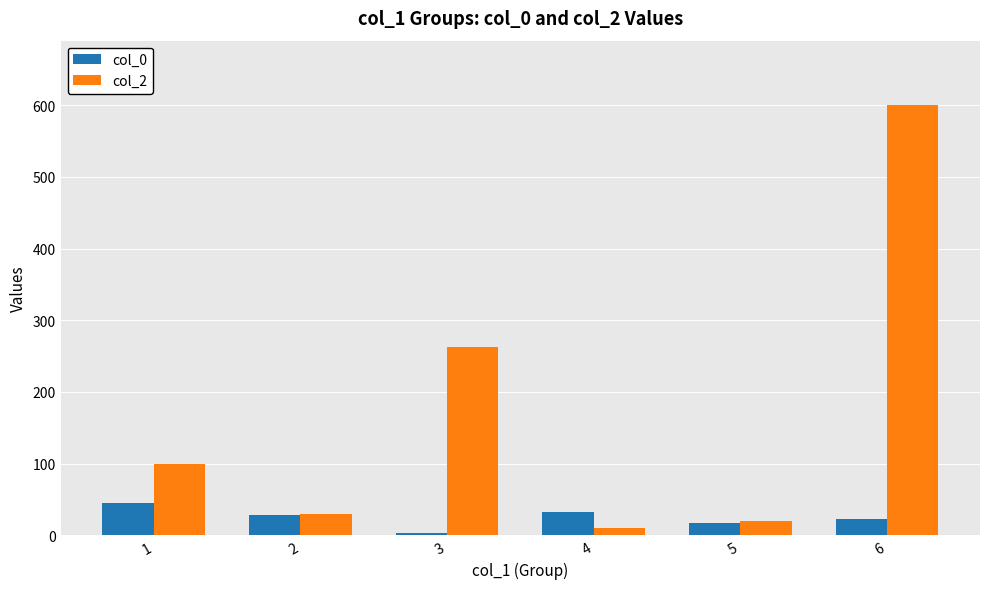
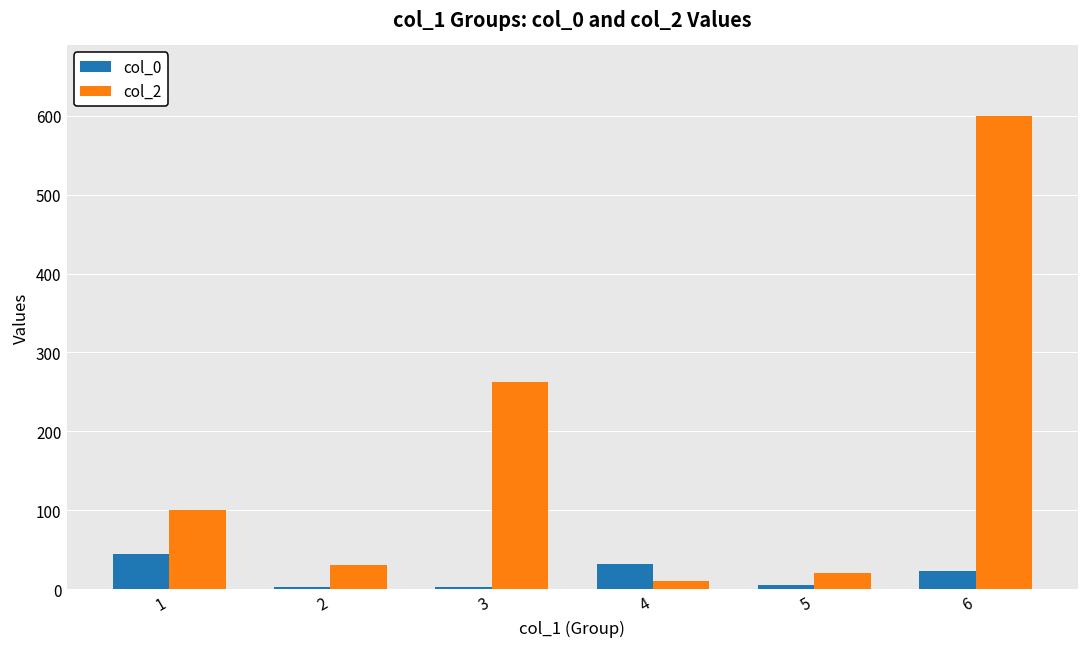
  {
    "col_0": {
      "1": 50,
-     "2": 30,
+     "2": 0,
      "4": 30,
-     "5": 20,
+     "5": 10,
      "6": 20
    },
    "col_2": {
      "1": 100,
      "2": 30,
      "3": 260,
      "4": 10,
      "5": 20,
      "6": 600
    }
  }
